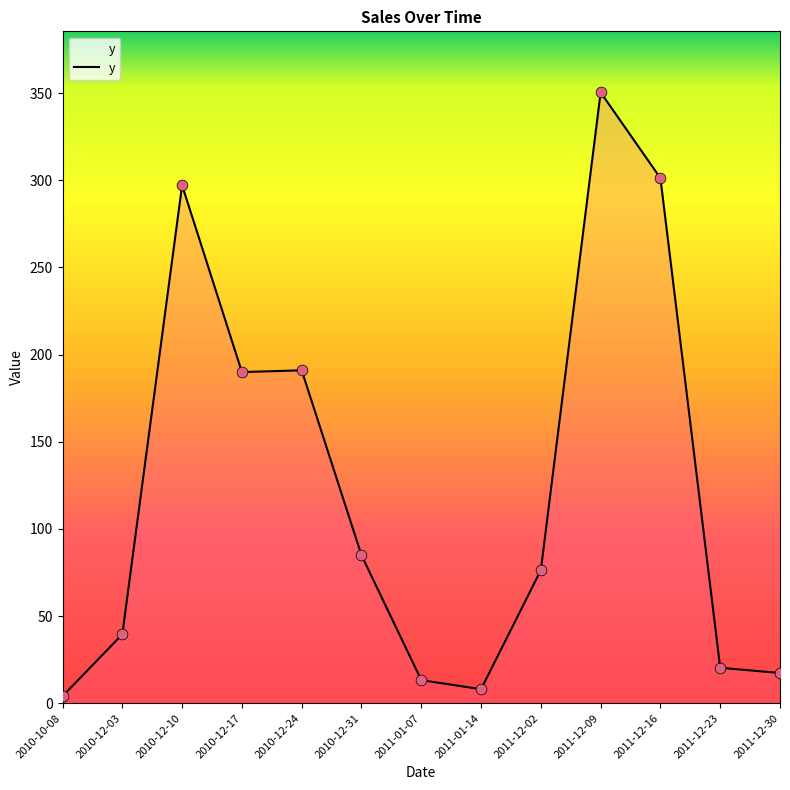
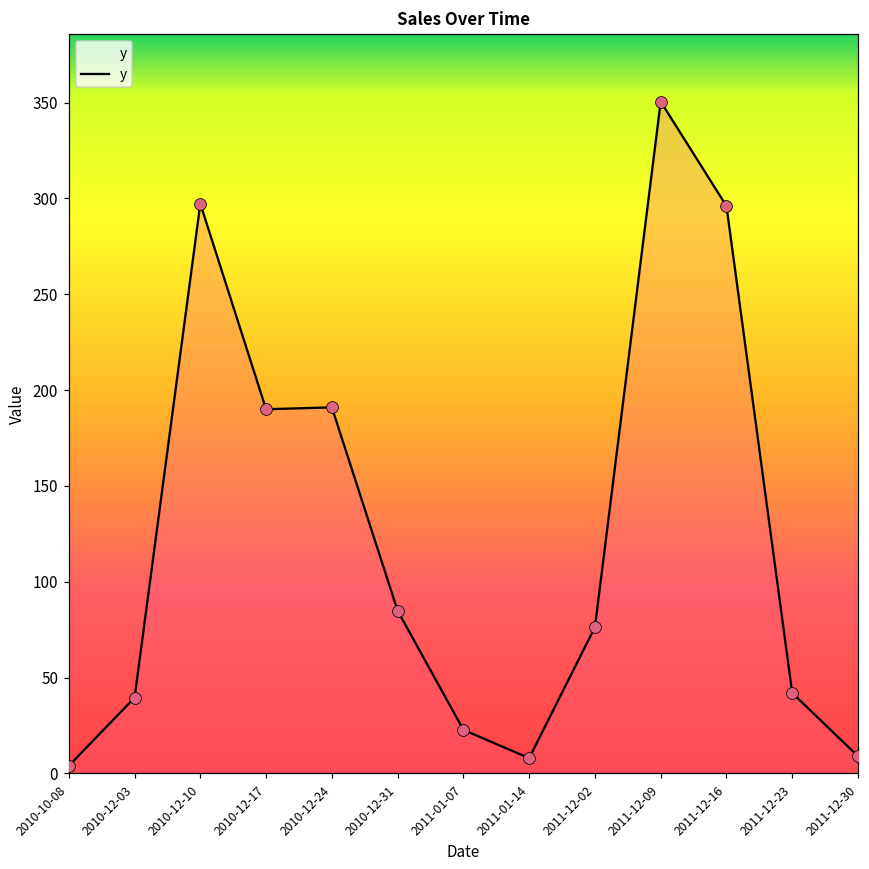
  {
    "2010-10-08": 4,
    "2010-12-03": 40,
    "2010-12-10": 297,
    "2010-12-17": 190,
    "2010-12-24": 191,
    "2010-12-31": 85,
-   "2011-01-07": 13,
+   "2011-01-07": 23,
    "2011-01-14": 8,
    "2011-12-02": 76,
    "2011-12-09": 350,
-   "2011-12-16": 301,
-   "2011-12-23": 20,
-   "2011-12-30": 17
+   "2011-12-16": 296,
+   "2011-12-23": 42,
+   "2011-12-30": 9
  }
